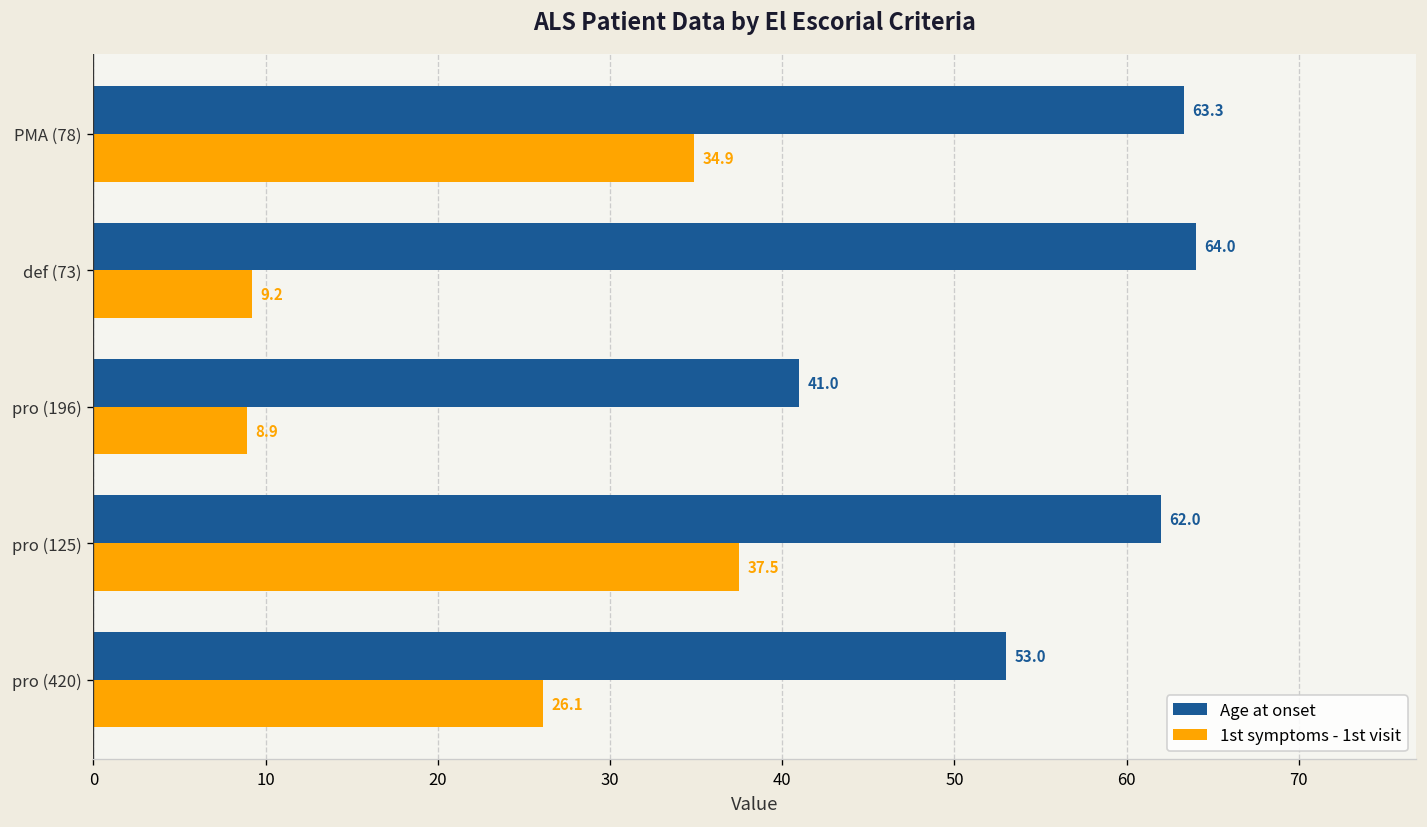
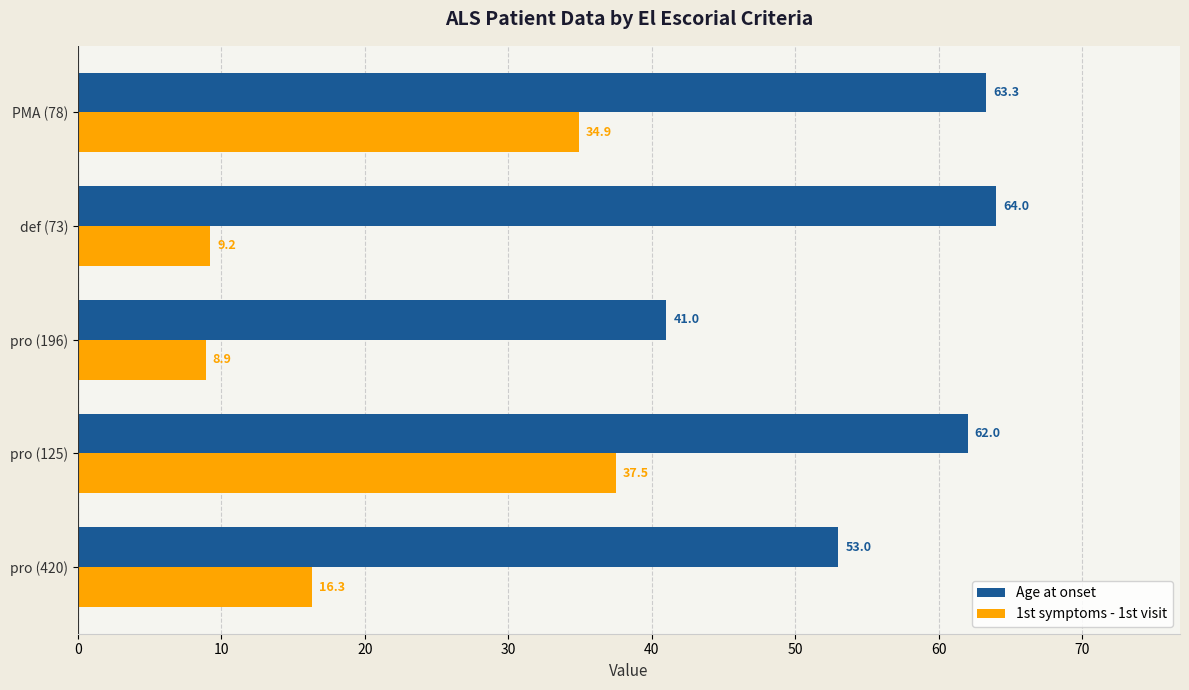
  {
    "Age at onset": {
      "PMA (78)": 63.3,
      "def (73)": 64.0,
      "pro (196)": 41.0,
      "pro (125)": 62.0,
      "pro (420)": 53.0
    },
    "1st symptoms - 1st visit": {
      "PMA (78)": 34.9,
      "def (73)": 9.2,
      "pro (196)": 8.9,
      "pro (125)": 37.5,
-     "pro (420)": 26.1
+     "pro (420)": 16.3
    }
  }
